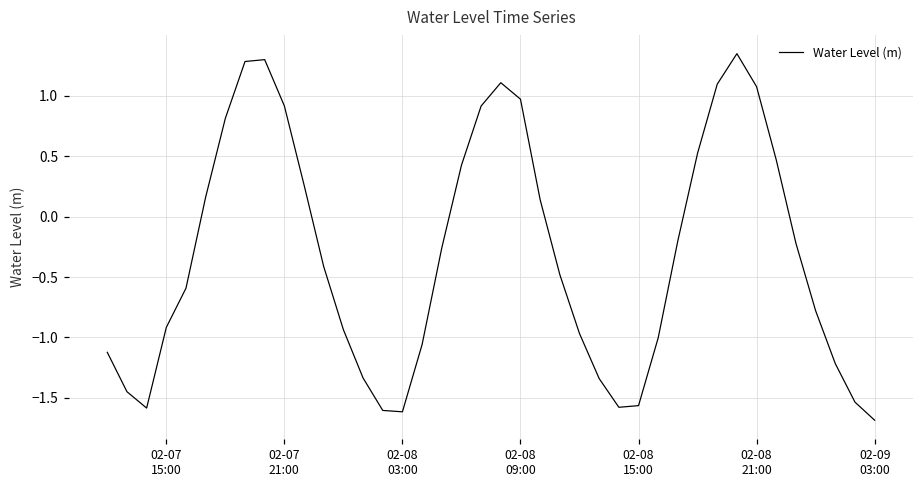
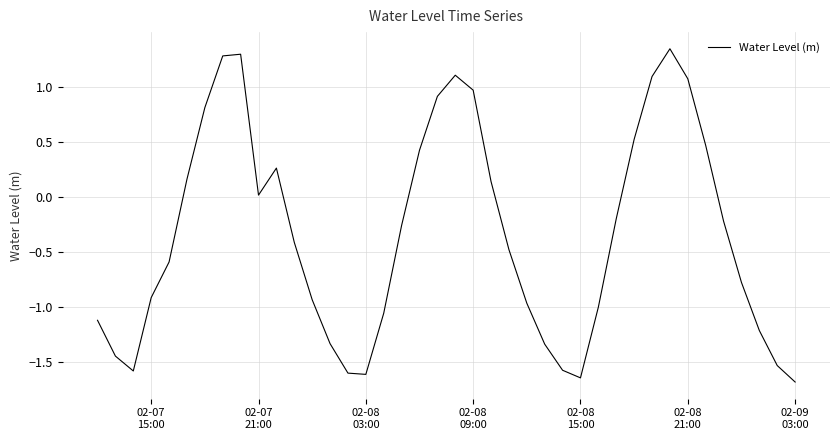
  {
    "02-07 15:00": -0.92,
-   "02-07 21:00": 0.92,
+   "02-07 21:00": 0.02,
    "02-08 03:00": -1.62,
    "02-08 09:00": 0.97,
-   "02-08 15:00": -1.56,
+   "02-08 15:00": -1.65,
    "02-08 21:00": 1.08,
    "02-09 03:00": -1.68
  }
